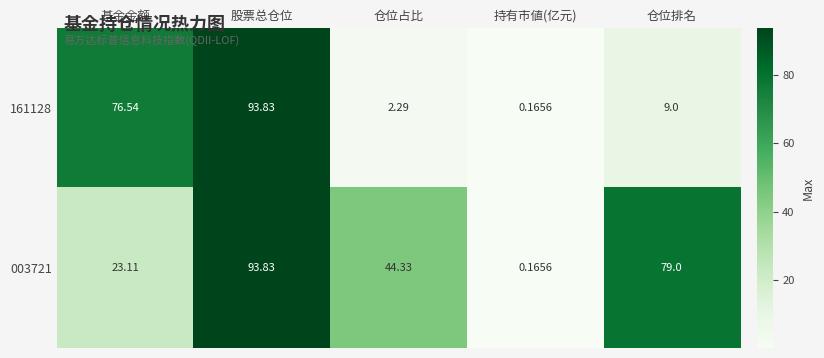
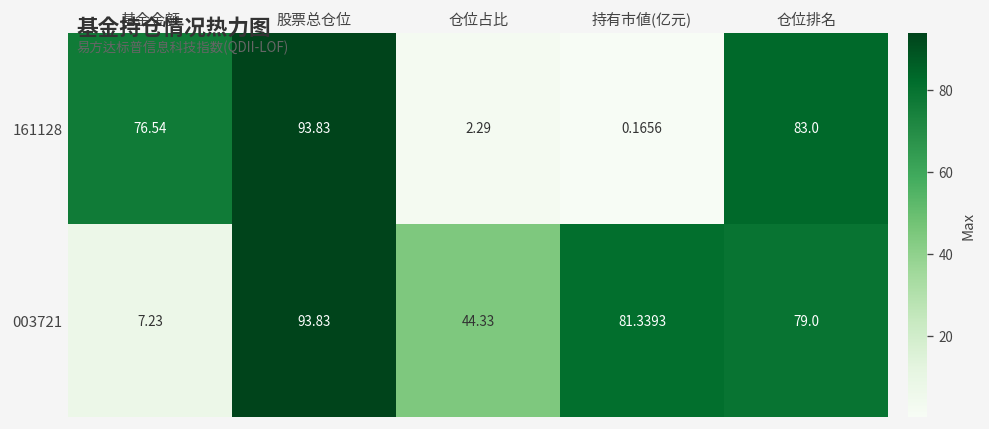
  {
    "161128": {
      "基金金额": 76.54,
      "股票总仓位": 93.83,
      "仓位占比": 2.29,
      "持有市値(亿元)": 0.1656,
-     "仓位排名": 9.0
+     "仓位排名": 83.0
    },
    "003721": {
-     "基金金额": 23.11,
+     "基金金额": 7.23,
      "股票总仓位": 93.83,
      "仓位占比": 44.33,
-     "持有市値(亿元)": 0.1656,
+     "持有市値(亿元)": 81.3393,
      "仓位排名": 79.0
    }
  }
